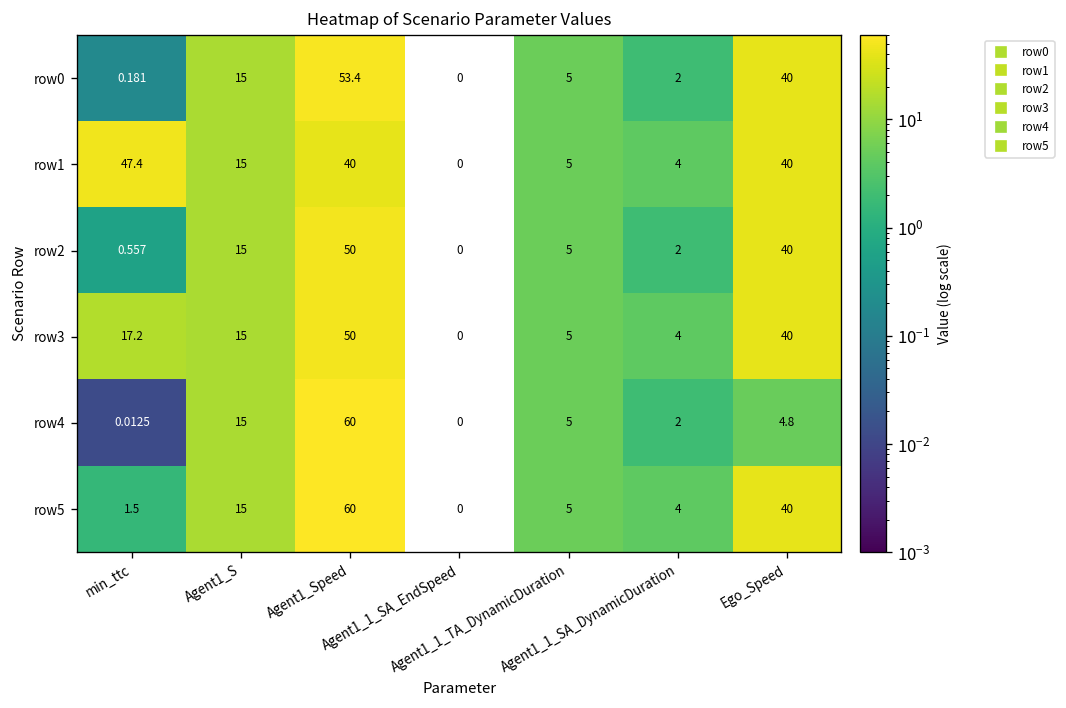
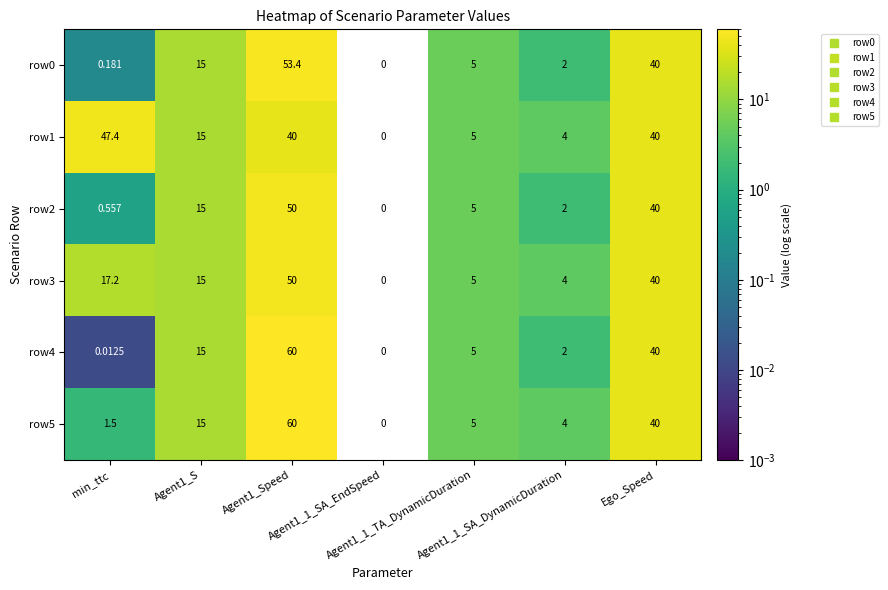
  {
    "row0": {
      "min_ttc": 0.181,
      "Agent1_S": 15,
      "Agent1_Speed": 53.4,
      "Agent1_1_SA_EndSpeed": 0,
      "Agent1_1_TA_DynamicDuration": 5,
      "Agent1_1_SA_DynamicDuration": 2,
      "Ego_Speed": 40
    },
    "row1": {
      "min_ttc": 47.4,
      "Agent1_S": 15,
      "Agent1_Speed": 40,
      "Agent1_1_SA_EndSpeed": 0,
      "Agent1_1_TA_DynamicDuration": 5,
      "Agent1_1_SA_DynamicDuration": 4,
      "Ego_Speed": 40
    },
    "row2": {
      "min_ttc": 0.557,
      "Agent1_S": 15,
      "Agent1_Speed": 50,
      "Agent1_1_SA_EndSpeed": 0,
      "Agent1_1_TA_DynamicDuration": 5,
      "Agent1_1_SA_DynamicDuration": 2,
      "Ego_Speed": 40
    },
    "row3": {
      "min_ttc": 17.2,
      "Agent1_S": 15,
      "Agent1_Speed": 50,
      "Agent1_1_SA_EndSpeed": 0,
      "Agent1_1_TA_DynamicDuration": 5,
      "Agent1_1_SA_DynamicDuration": 4,
      "Ego_Speed": 40
    },
    "row4": {
      "min_ttc": 0.0125,
      "Agent1_S": 15,
      "Agent1_Speed": 60,
      "Agent1_1_SA_EndSpeed": 0,
      "Agent1_1_TA_DynamicDuration": 5,
      "Agent1_1_SA_DynamicDuration": 2,
-     "Ego_Speed": 4.8
+     "Ego_Speed": 40
    },
    "row5": {
      "min_ttc": 1.5,
      "Agent1_S": 15,
      "Agent1_Speed": 60,
      "Agent1_1_SA_EndSpeed": 0,
      "Agent1_1_TA_DynamicDuration": 5,
      "Agent1_1_SA_DynamicDuration": 4,
      "Ego_Speed": 40
    }
  }
